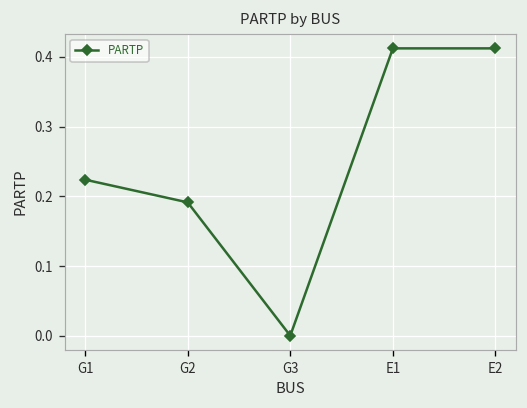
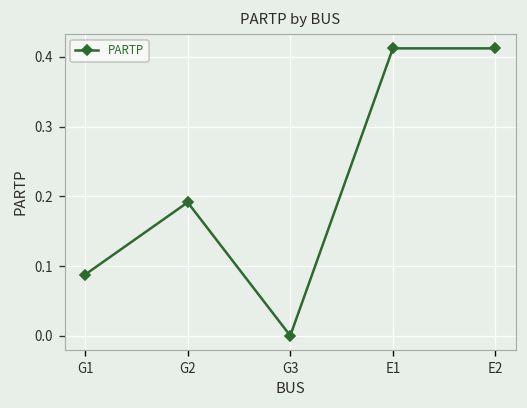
  {
-   "G1": 0.22,
+   "G1": 0.09,
    "G2": 0.19,
    "G3": 0.00,
    "E1": 0.41,
    "E2": 0.41
  }
